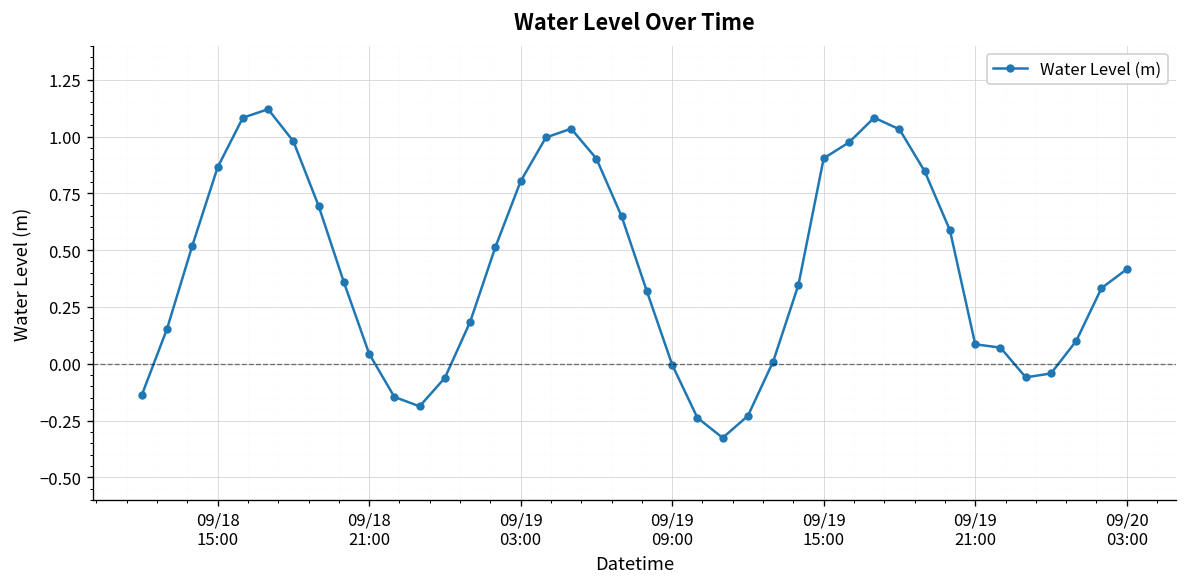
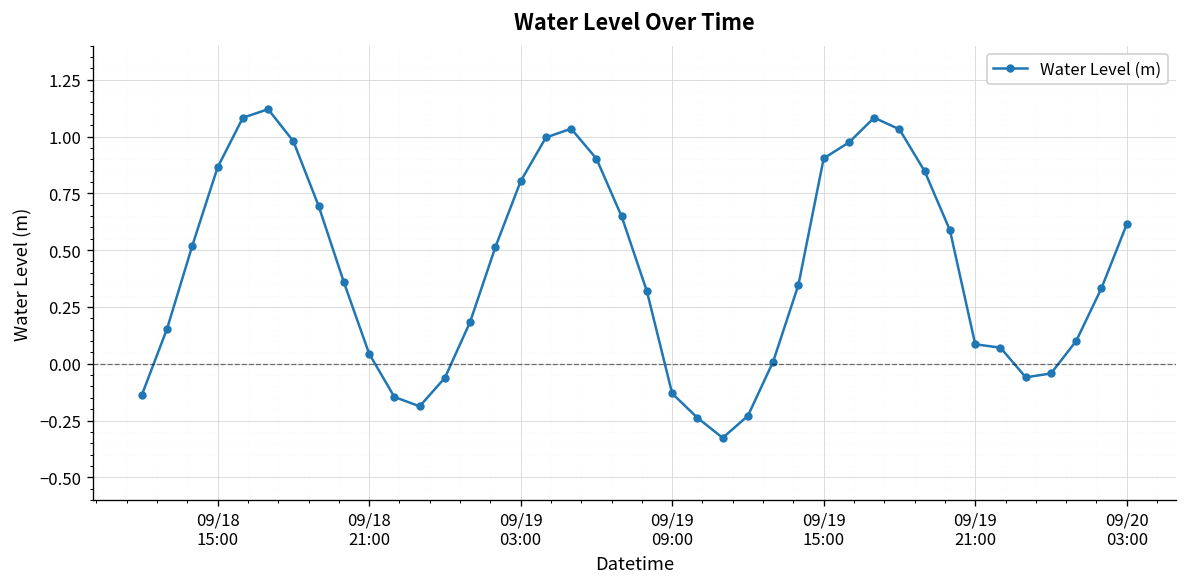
  {
    "09/18 15:00": 0.86,
    "09/18 21:00": 0.04,
    "09/19 03:00": 0.80,
-   "09/19 09:00": 0.00,
+   "09/19 09:00": -0.13,
    "09/19 15:00": 0.90,
    "09/19 21:00": 0.09,
-   "09/20 03:00": 0.42
+   "09/20 03:00": 0.61
  }
